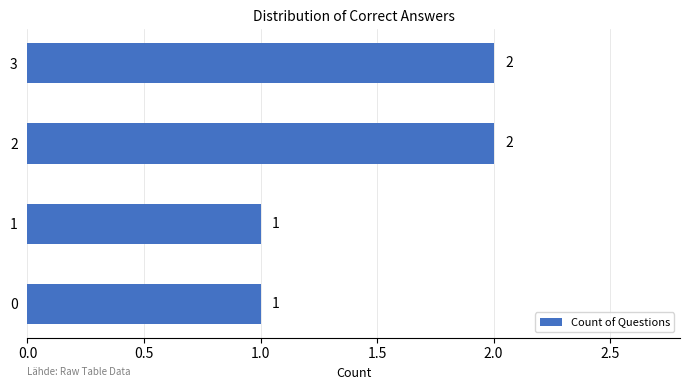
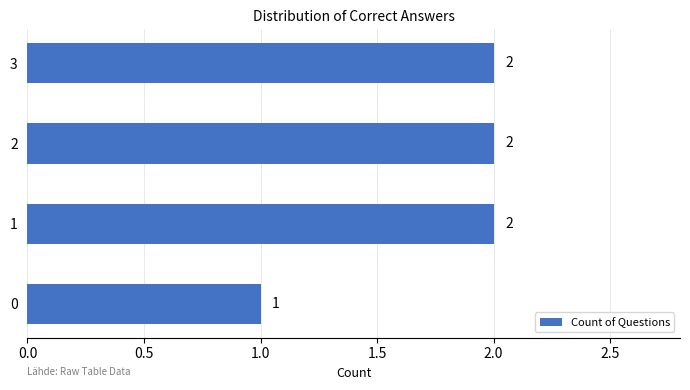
  {
    "3": 2,
    "2": 2,
-   "1": 1,
+   "1": 2,
    "0": 1
  }
